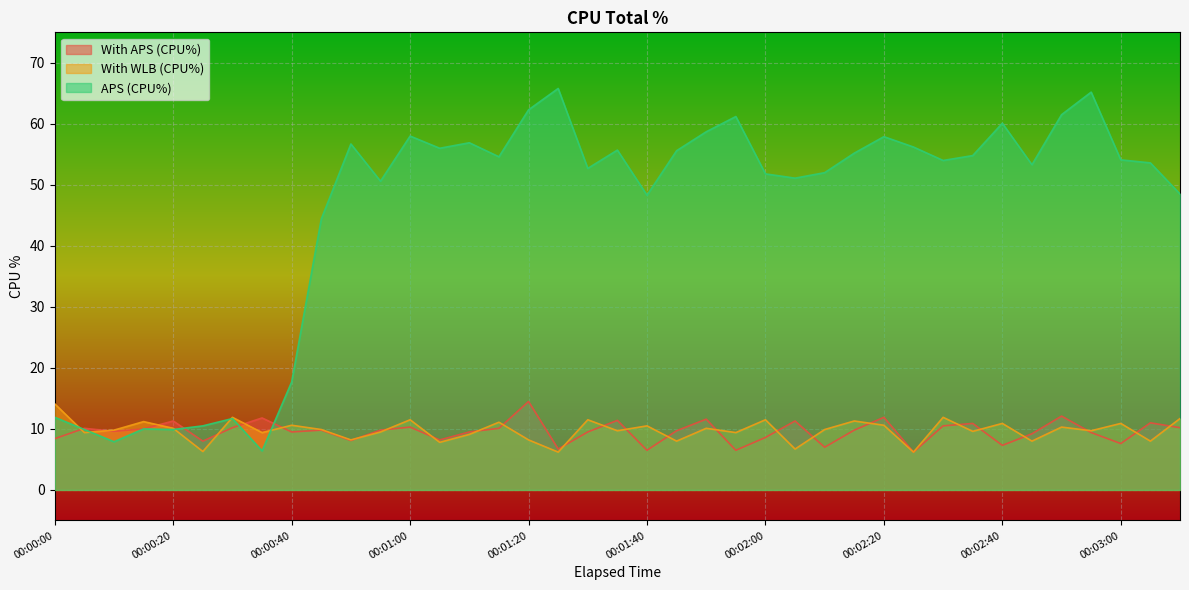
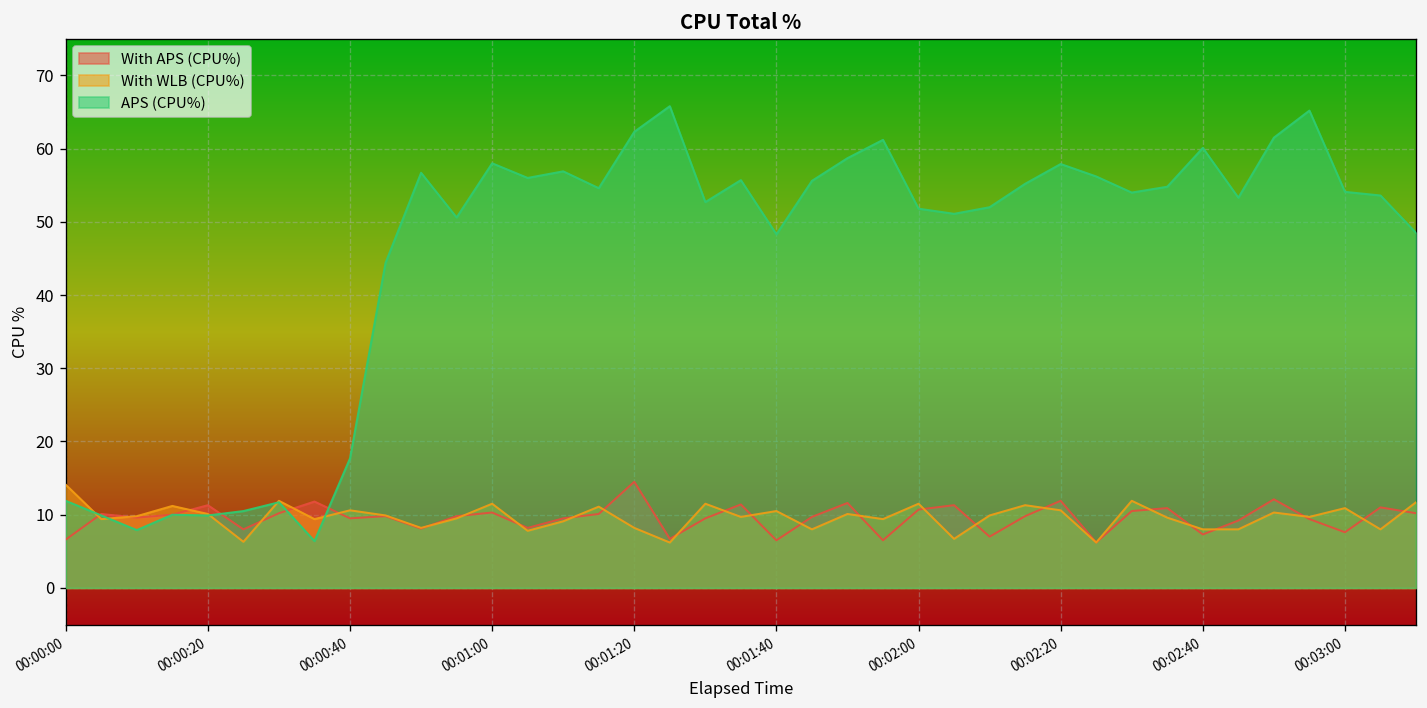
  {
    "With APS (CPU%)": {
-     "00:00:00": 8,
+     "00:00:00": 7,
      "00:00:20": 11,
      "00:00:40": 10,
      "00:01:00": 10,
      "00:01:20": 15,
      "00:01:40": 7,
-     "00:02:00": 9,
+     "00:02:00": 11,
      "00:02:20": 12,
      "00:02:40": 7,
      "00:03:00": 8
    },
    "With WLB (CPU%)": {
      "00:00:00": 14,
      "00:00:40": 11,
      "00:01:00": 12,
      "00:01:20": 8,
      "00:01:40": 11,
      "00:02:00": 12,
      "00:02:20": 11,
-     "00:02:40": 11,
+     "00:02:40": 8,
      "00:03:00": 11
    },
    "APS (CPU%)": {
      "00:00:00": 12,
      "00:00:40": 18,
      "00:01:00": 58,
      "00:01:20": 62,
      "00:01:40": 48,
      "00:02:00": 52,
      "00:02:20": 58,
      "00:02:40": 60,
      "00:03:00": 54
    }
  }
